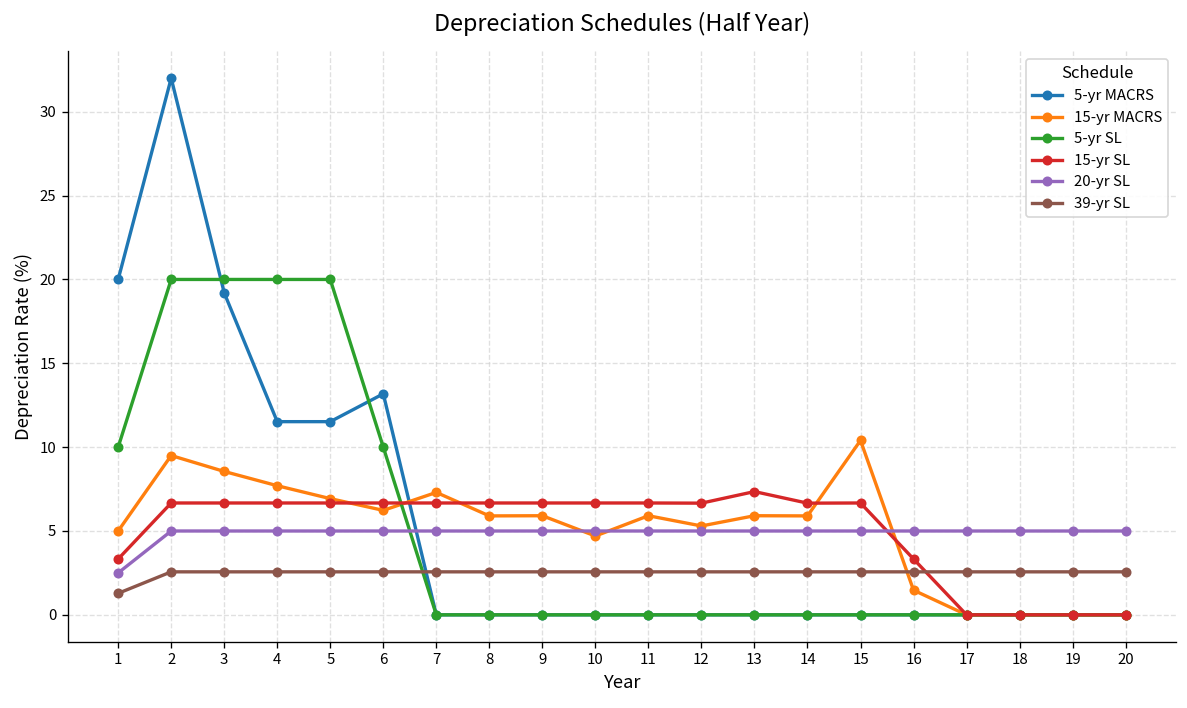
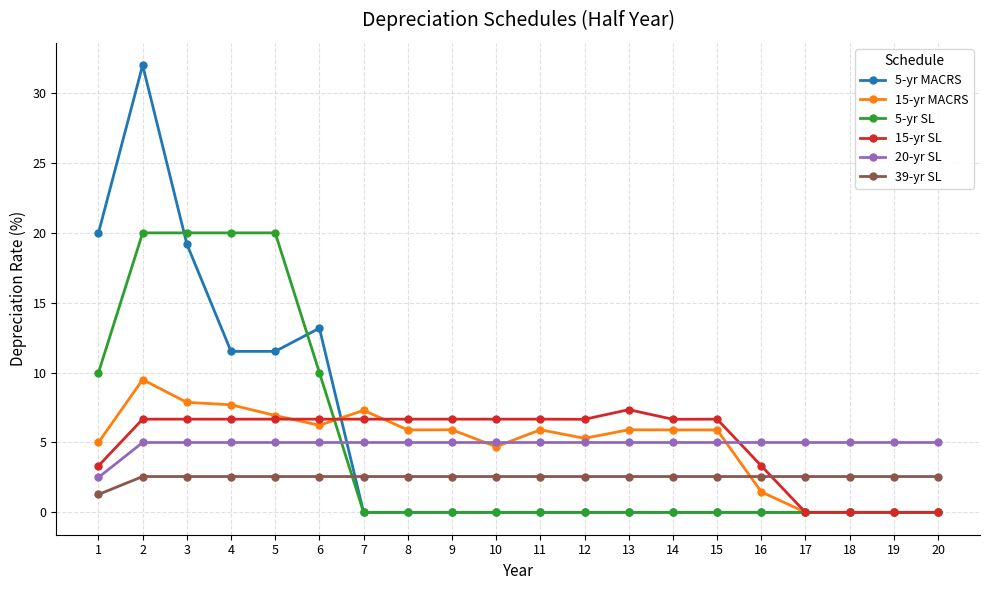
  {
    "5-yr MACRS": {
      "1": 20.0,
      "2": 32.0,
      "3": 19.2,
      "4": 11.5,
      "5": 11.5,
      "6": 13.2
    },
    "15-yr MACRS": {
      "1": 5.0,
      "2": 9.5,
-     "3": 8.6,
+     "3": 7.9,
      "4": 7.7,
      "5": 6.9,
      "6": 6.2,
      "7": 7.3,
      "8": 5.9,
      "9": 5.9,
      "10": 4.7,
      "11": 5.9,
      "12": 5.3,
      "13": 5.9,
      "14": 5.9,
-     "15": 10.4,
+     "15": 5.9,
      "16": 1.5
    },
    "5-yr SL": {
      "1": 10.0,
      "2": 20.0,
      "3": 20.0,
      "4": 20.0,
      "5": 20.0,
      "6": 10.0
    },
    "15-yr SL": {
      "1": 3.3,
      "2": 6.7,
      "3": 6.7,
      "4": 6.7,
      "5": 6.7,
      "6": 6.7,
      "7": 6.7,
      "8": 6.7,
      "9": 6.7,
      "10": 6.7,
      "11": 6.7,
      "12": 6.7,
      "13": 7.4,
      "14": 6.7,
      "15": 6.7,
      "16": 3.3
    },
    "20-yr SL": {
      "1": 2.5,
      "2": 5.0,
      "3": 5.0,
      "4": 5.0,
      "5": 5.0,
      "6": 5.0,
      "7": 5.0,
      "8": 5.0,
      "9": 5.0,
      "10": 5.0,
      "11": 5.0,
      "12": 5.0,
      "13": 5.0,
      "14": 5.0,
      "15": 5.0,
      "16": 5.0,
      "17": 5.0,
      "18": 5.0,
      "19": 5.0,
      "20": 5.0
    },
    "39-yr SL": {
      "1": 1.3,
      "2": 2.6,
      "3": 2.6,
      "4": 2.6,
      "5": 2.6,
      "6": 2.6,
      "7": 2.6,
      "8": 2.6,
      "9": 2.6,
      "10": 2.6,
      "11": 2.6,
      "12": 2.6,
      "13": 2.6,
      "14": 2.6,
      "15": 2.6,
      "16": 2.6,
      "17": 2.6,
      "18": 2.6,
      "19": 2.6,
      "20": 2.6
    }
  }
